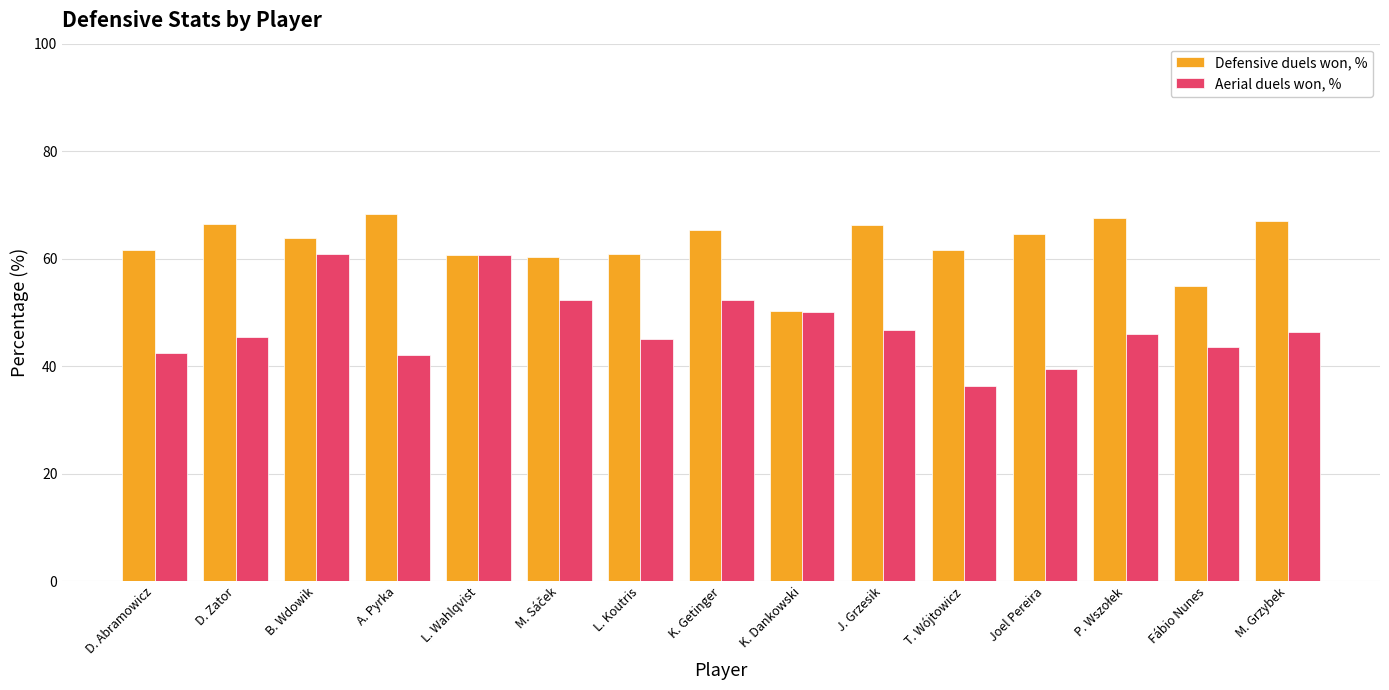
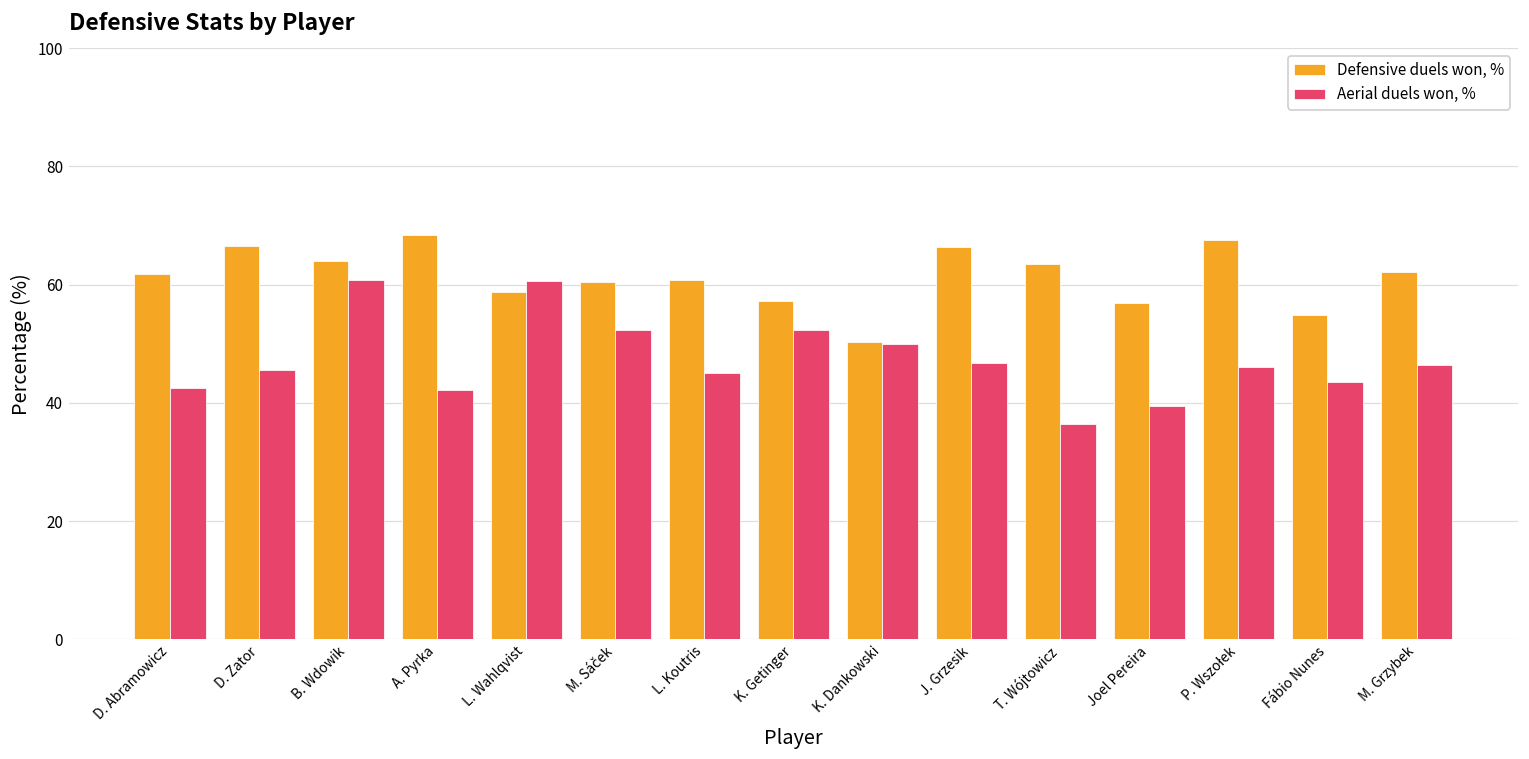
  {
    "Defensive duels won, %": {
      "D. Abramowicz": 62,
      "D. Zator": 67,
      "B. Wdowik": 64,
      "A. Pyrka": 68,
-     "L. Wahlqvist": 61,
+     "L. Wahlqvist": 59,
      "M. Sáček": 60,
      "L. Koutris": 61,
-     "K. Getinger": 65,
+     "K. Getinger": 57,
      "K. Dankowski": 50,
      "J. Grzesik": 66,
-     "T. Wójtowicz": 62,
-     "Joel Pereira": 65,
+     "T. Wójtowicz": 64,
+     "Joel Pereira": 57,
      "P. Wszołek": 68,
      "Fábio Nunes": 55,
-     "M. Grzybek": 67
+     "M. Grzybek": 62
    },
    "Aerial duels won, %": {
      "D. Abramowicz": 42,
      "D. Zator": 45,
      "B. Wdowik": 61,
      "A. Pyrka": 42,
      "L. Wahlqvist": 61,
      "M. Sáček": 52,
      "L. Koutris": 45,
      "K. Getinger": 52,
      "K. Dankowski": 50,
      "J. Grzesik": 47,
      "T. Wójtowicz": 36,
      "Joel Pereira": 39,
      "P. Wszołek": 46,
      "Fábio Nunes": 43,
      "M. Grzybek": 46
    }
  }
